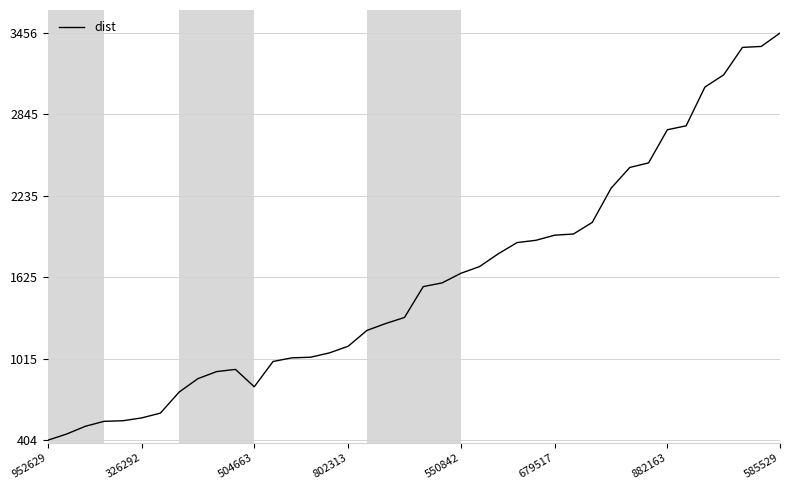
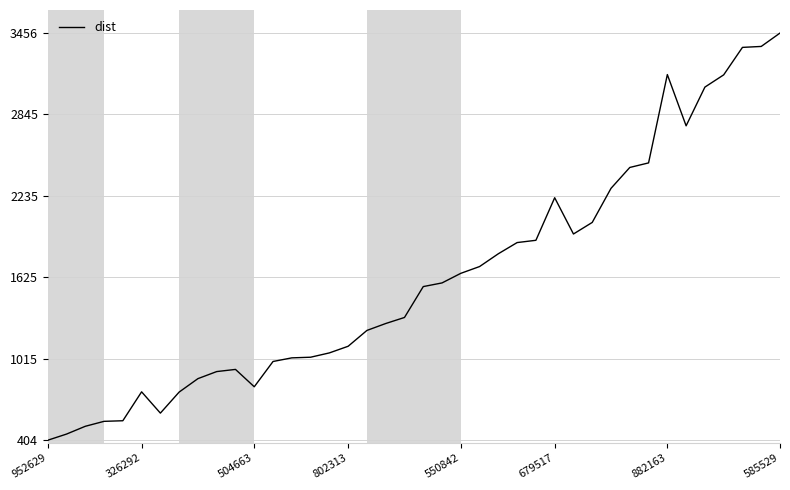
  {
    "952629": 400,
-   "326292": 570,
+   "326292": 770,
    "504663": 810,
    "802313": 1110,
    "550842": 1660,
-   "679517": 1940,
-   "882163": 2730,
+   "679517": 2220,
+   "882163": 3150,
    "585529": 3460
  }
